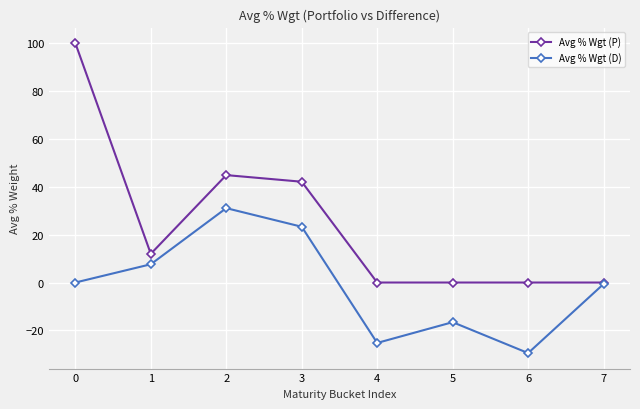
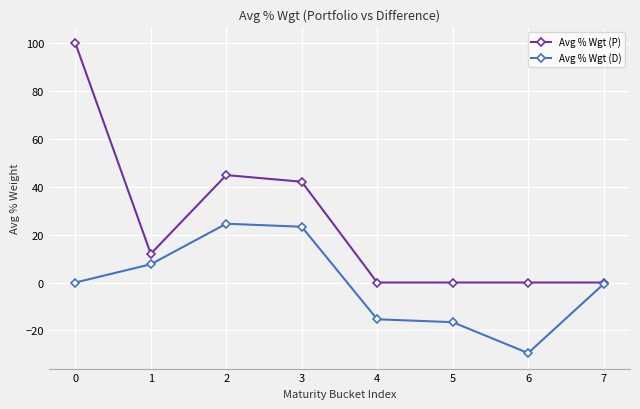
  {
    "Avg % Wgt (P)": {
      "0": 100,
      "1": 12,
      "2": 45,
      "3": 42,
      "4": 0,
      "5": 0,
      "6": 0
    },
    "Avg % Wgt (D)": {
      "0": 0,
      "1": 8,
-     "2": 31,
+     "2": 25,
      "3": 23,
-     "4": -25,
+     "4": -15,
      "5": -17,
      "6": -29
    }
  }
